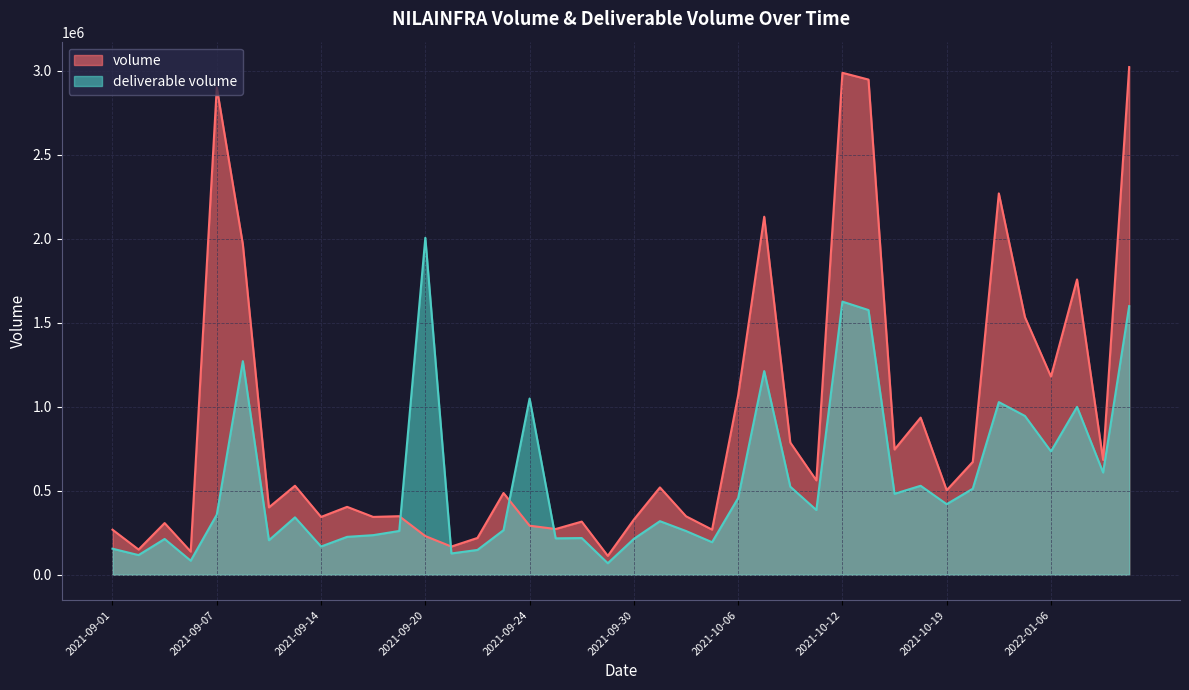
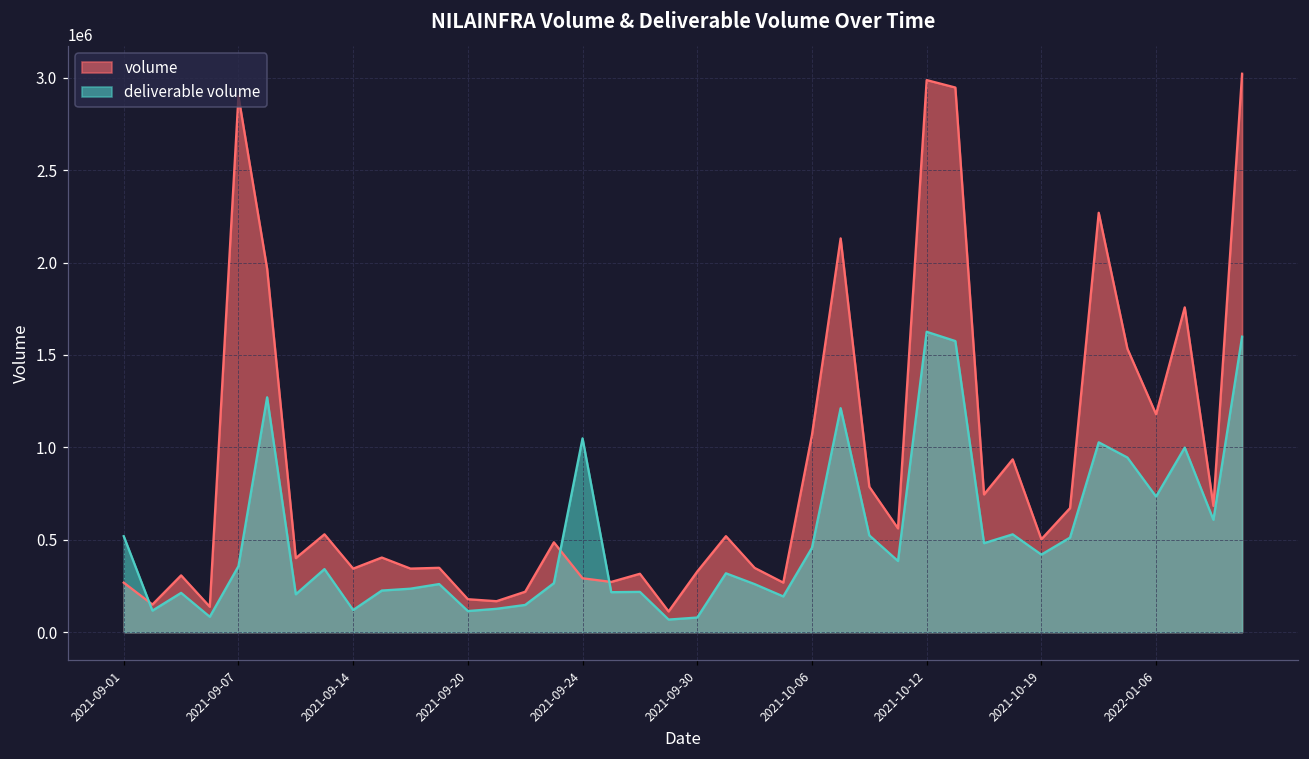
  {
    "volume": {
      "2021-09-01": 270000,
      "2021-09-14": 340000,
-     "2021-09-20": 230000,
+     "2021-09-20": 180000,
      "2021-09-24": 290000,
      "2021-09-30": 330000,
      "2021-10-06": 1070000,
      "2021-10-12": 2990000,
      "2021-10-19": 500000,
      "2022-01-06": 1180000
    },
    "deliverable volume": {
-     "2021-09-01": 150000,
+     "2021-09-01": 520000,
      "2021-09-07": 360000,
-     "2021-09-14": 170000,
-     "2021-09-20": 2010000,
+     "2021-09-14": 120000,
+     "2021-09-20": 110000,
      "2021-09-24": 1050000,
-     "2021-09-30": 210000,
+     "2021-09-30": 80000,
      "2021-10-06": 460000,
      "2021-10-12": 1630000,
      "2021-10-19": 420000,
      "2022-01-06": 730000
    }
  }
